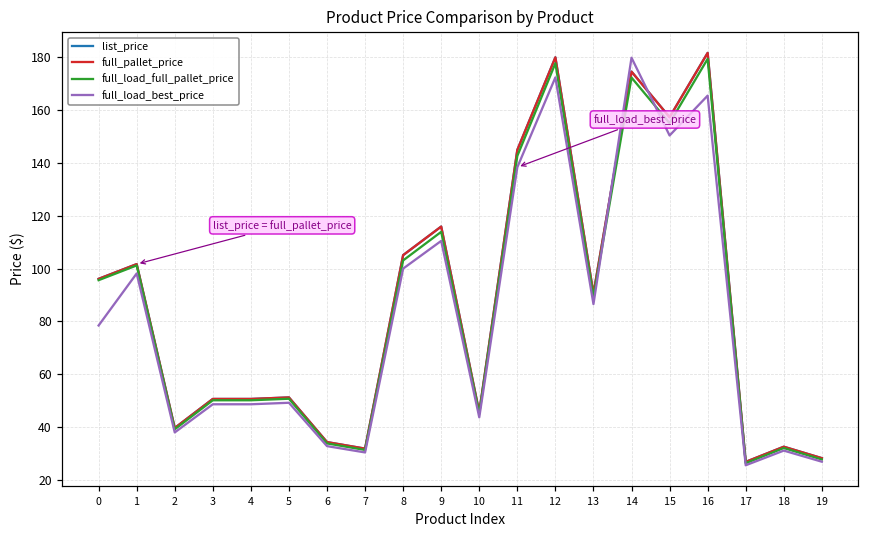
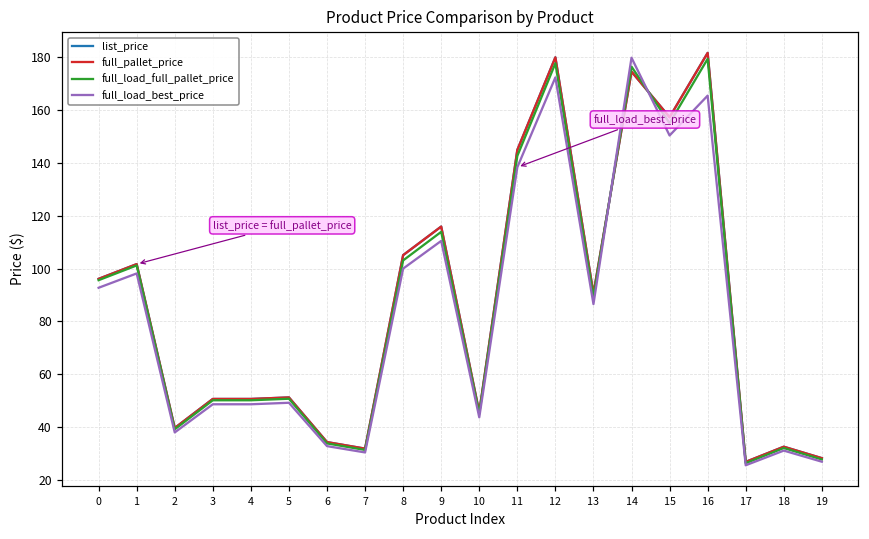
  {
    "full_pallet_price": {
      "8": 105,
      "9": 116,
      "11": 145,
      "12": 180,
      "13": 90,
      "14": 174,
      "16": 181
    },
    "full_load_full_pallet_price": {
      "8": 103,
      "9": 114,
      "11": 143,
      "12": 178,
      "13": 89,
-     "14": 172,
+     "14": 176,
      "16": 179
    },
    "full_load_best_price": {
-     "0": 78,
+     "0": 93,
      "1": 98,
      "2": 38,
      "3": 49,
      "4": 49,
      "5": 49,
      "8": 100,
      "9": 110,
      "10": 44,
      "11": 138,
      "12": 172,
      "13": 87,
      "14": 180,
      "15": 150,
      "16": 165
    }
  }
